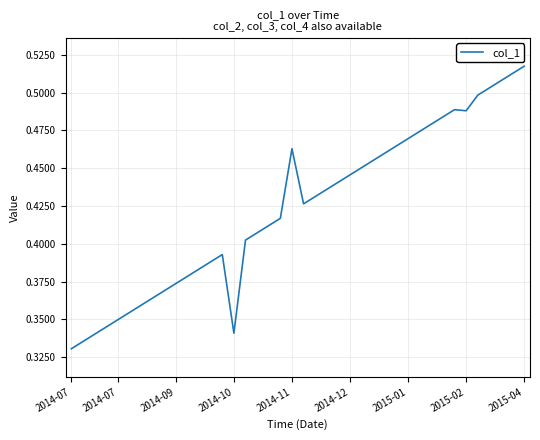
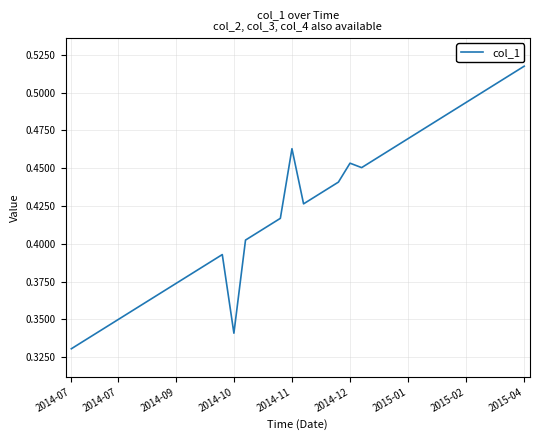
  {
    "2014-09": 0.374,
    "2014-10": 0.341,
    "2014-11": 0.463,
-   "2014-12": 0.446,
+   "2014-12": 0.453,
    "2015-01": 0.470,
-   "2015-02": 0.488,
+   "2015-02": 0.493,
    "2015-04": 0.517
  }
